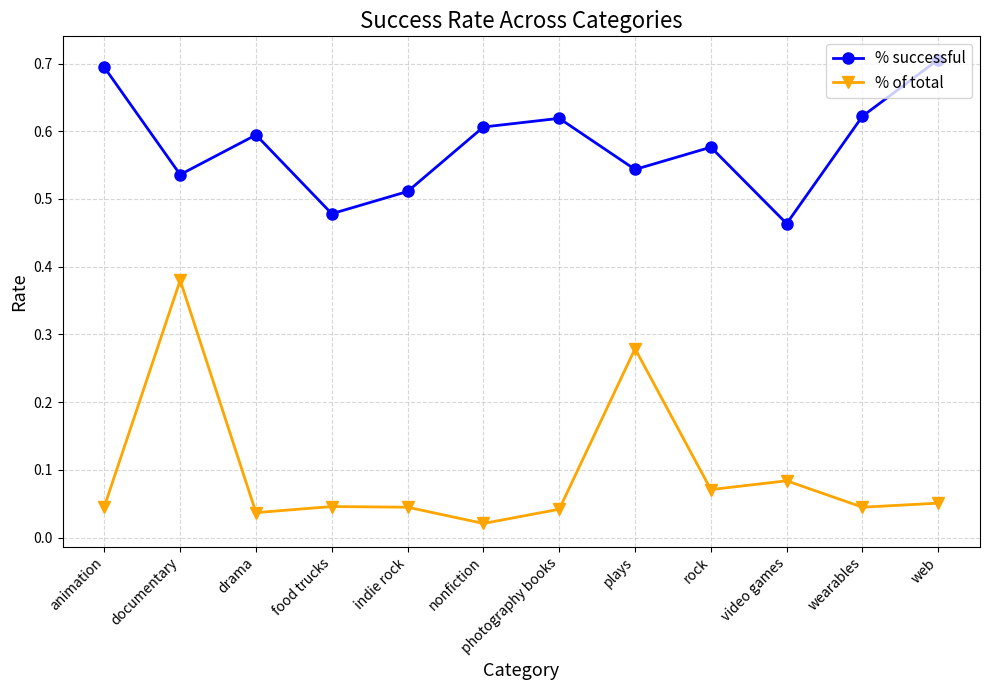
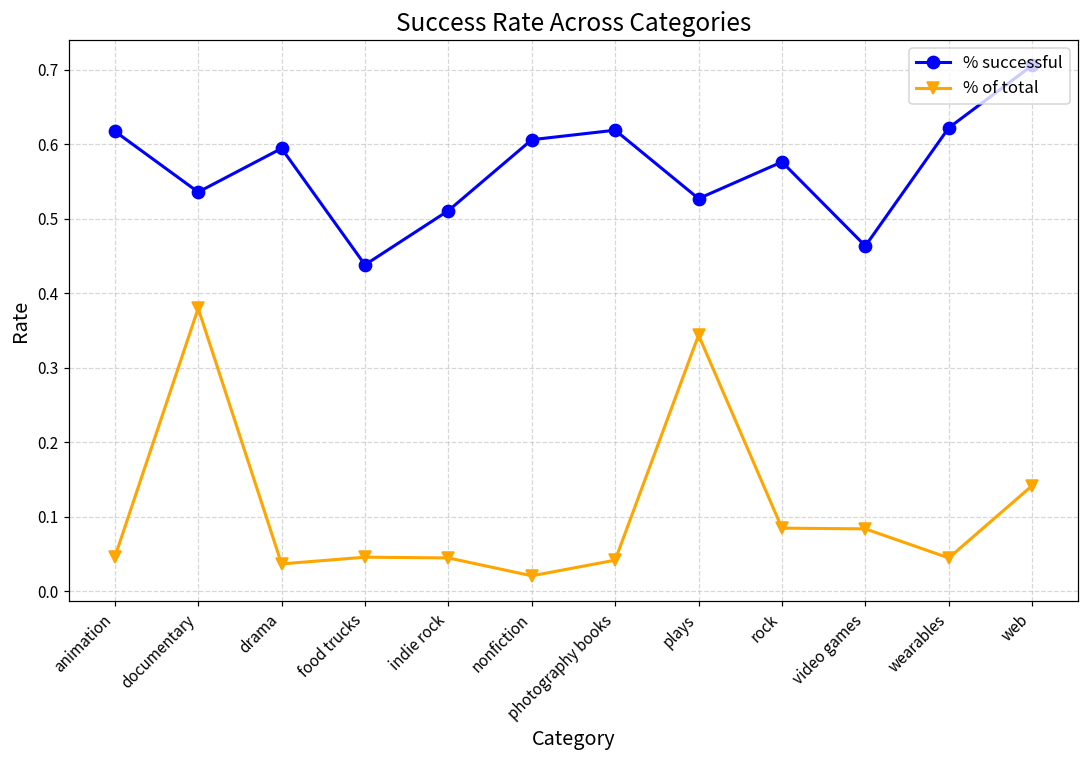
  {
    "% successful": {
-     "animation": 0.69,
+     "animation": 0.62,
      "documentary": 0.54,
      "drama": 0.59,
-     "food trucks": 0.48,
+     "food trucks": 0.44,
      "indie rock": 0.51,
      "nonfiction": 0.61,
      "photography books": 0.62,
-     "plays": 0.54,
+     "plays": 0.53,
      "rock": 0.58,
      "video games": 0.46,
      "wearables": 0.62
    },
    "% of total": {
      "animation": 0.05,
      "documentary": 0.38,
      "drama": 0.04,
      "food trucks": 0.05,
      "indie rock": 0.05,
      "nonfiction": 0.02,
      "photography books": 0.04,
-     "plays": 0.28,
-     "rock": 0.07,
+     "plays": 0.34,
+     "rock": 0.09,
      "video games": 0.08,
      "wearables": 0.05,
-     "web": 0.05
+     "web": 0.14
    }
  }
